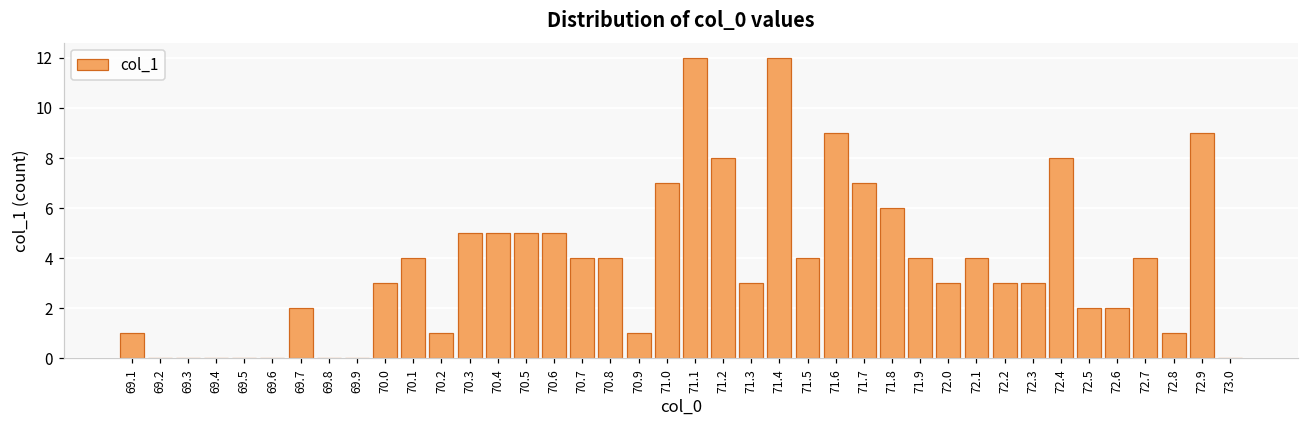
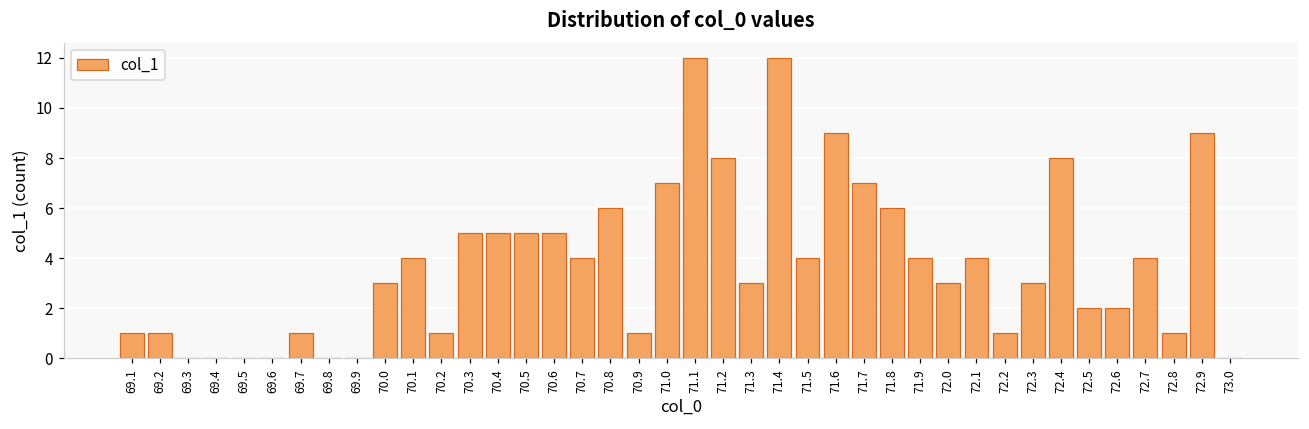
  {
    "69.1": 1,
-   "69.2": 0,
+   "69.2": 1,
    "69.3": 0,
    "69.4": 0,
    "69.5": 0,
    "69.6": 0,
-   "69.7": 2,
+   "69.7": 1,
    "69.8": 0,
    "69.9": 0,
    "70.0": 3,
    "70.1": 4,
    "70.2": 1,
    "70.3": 5,
    "70.4": 5,
    "70.5": 5,
    "70.6": 5,
    "70.7": 4,
-   "70.8": 4,
+   "70.8": 6,
    "70.9": 1,
    "71.0": 7,
    "71.1": 12,
    "71.2": 8,
    "71.3": 3,
    "71.4": 12,
    "71.5": 4,
    "71.6": 9,
    "71.7": 7,
    "71.8": 6,
    "71.9": 4,
    "72.0": 3,
    "72.1": 4,
-   "72.2": 3,
+   "72.2": 1,
    "72.3": 3,
    "72.4": 8,
    "72.5": 2,
    "72.6": 2,
    "72.7": 4,
    "72.8": 1,
    "72.9": 9,
    "73.0": 0
  }
